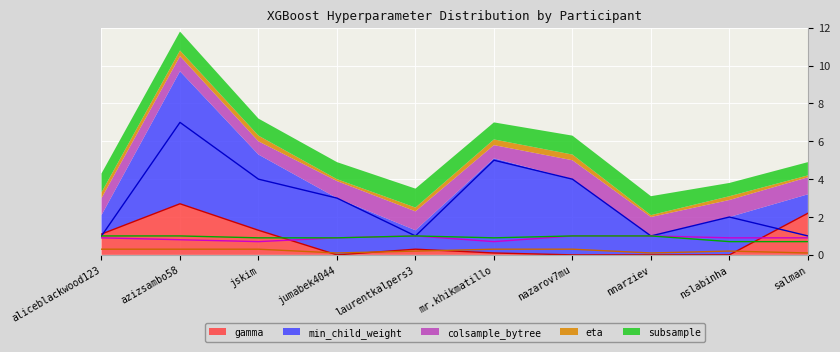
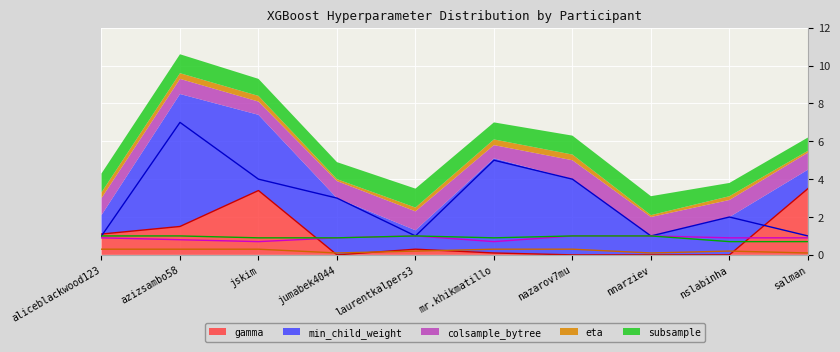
  {
    "gamma": {
-     "azizsambo58": 2.7,
-     "jskim": 1.3,
+     "azizsambo58": 1.5,
+     "jskim": 3.4,
      "mr.khikmatillo": 0.1,
      "nazarov7mu": 0.0,
      "nslabinha": 0.0,
-     "salman": 2.2
+     "salman": 3.5
    },
    "min_child_weight": {
      "aliceblackwood123": 1.0,
      "azizsambo58": 7.0,
      "jskim": 4.0,
      "laurentkalpers3": 1.0,
      "salman": 1.0
    },
    "colsample_bytree": {
      "aliceblackwood123": 0.9,
      "azizsambo58": 0.8,
      "jskim": 0.7,
      "laurentkalpers3": 1.0,
      "mr.khikmatillo": 0.7,
      "nazarov7mu": 1.0,
      "nslabinha": 0.9
    }
  }
